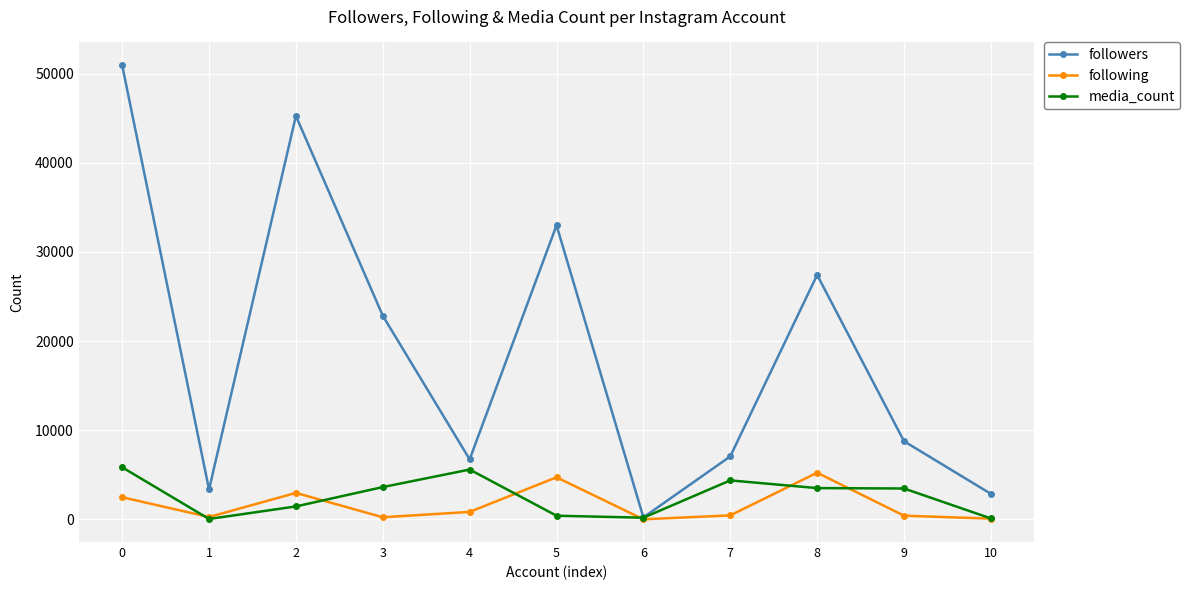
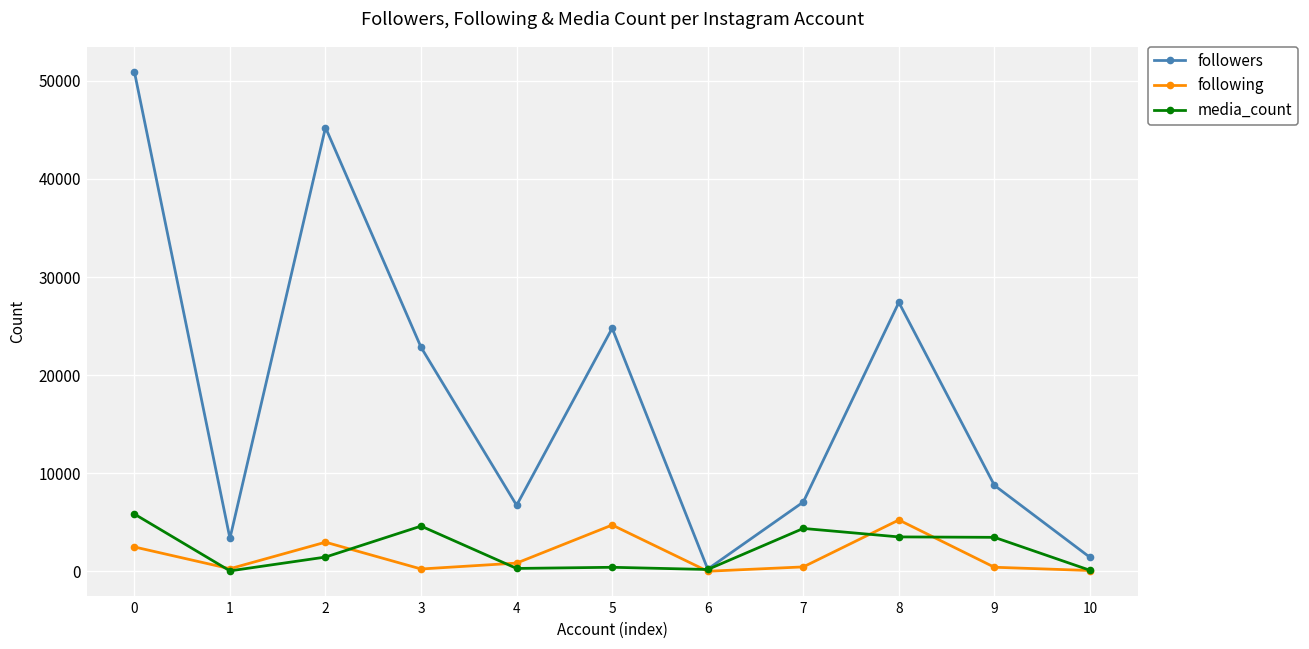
  {
    "followers": {
      "0": 51000,
      "1": 3000,
      "2": 45000,
      "3": 23000,
      "4": 7000,
-     "5": 33000,
+     "5": 25000,
      "7": 7000,
      "8": 27000,
      "9": 9000,
-     "10": 3000
+     "10": 1000
    },
    "following": {
      "0": 2000,
      "2": 3000,
      "3": 0,
      "4": 1000,
      "5": 5000,
      "7": 0,
      "8": 5000,
      "9": 0
    },
    "media_count": {
      "0": 6000,
      "2": 1000,
-     "3": 4000,
-     "4": 6000,
+     "3": 5000,
+     "4": 0,
      "5": 0,
      "7": 4000,
      "8": 4000,
      "9": 3000
    }
  }
